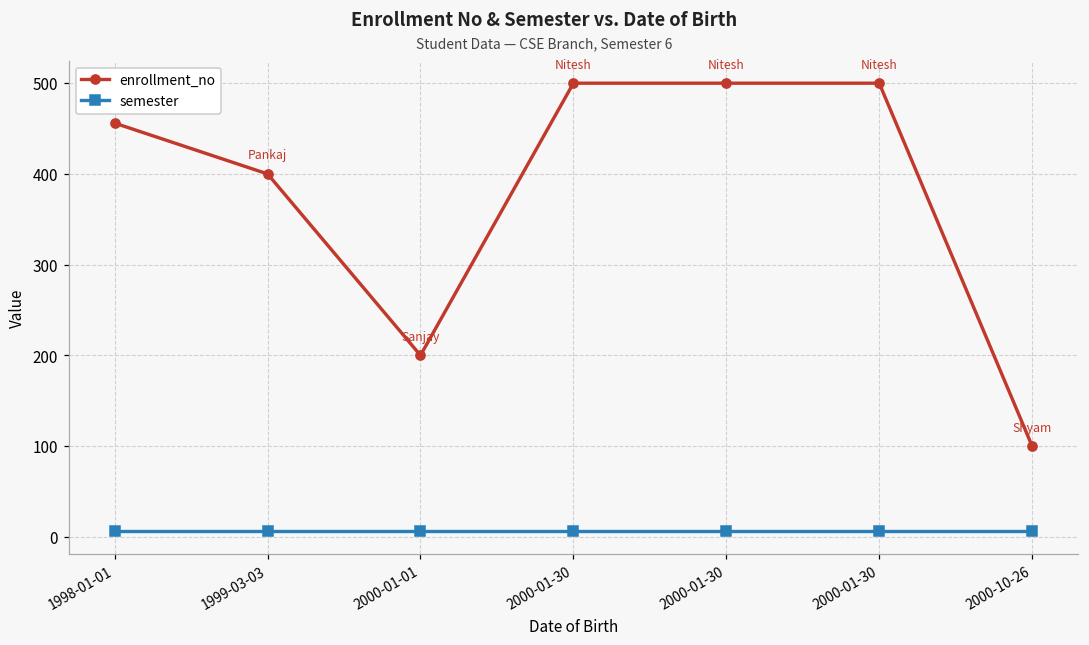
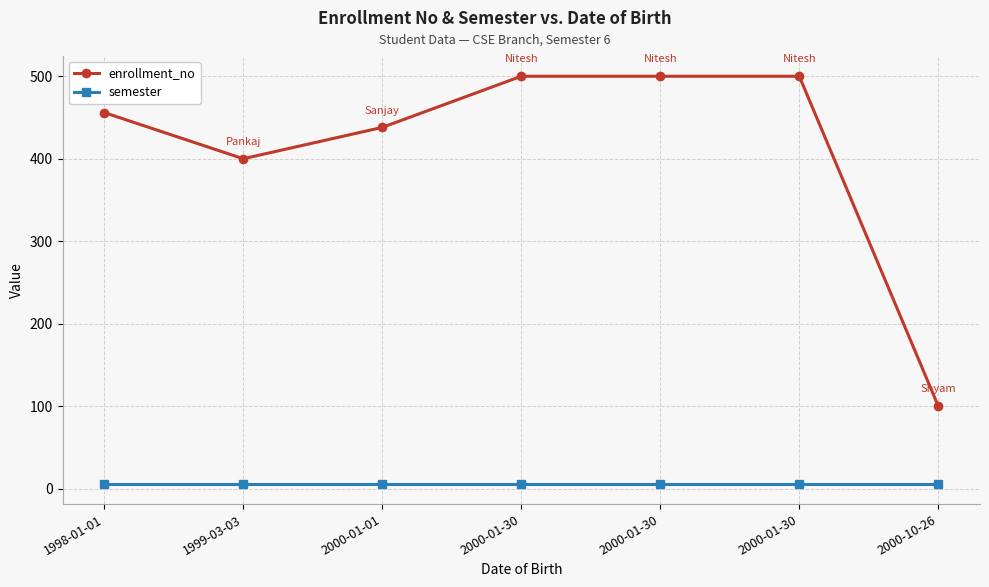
  {
    "enrollment_no": {
      "1998-01-01": 460,
      "1999-03-03": 400,
-     "2000-01-01": 200,
+     "2000-01-01": 440,
      "2000-10-26": 100
    },
    "semester": {
      "1998-01-01": 10,
      "1999-03-03": 10,
      "2000-01-01": 10,
      "2000-10-26": 10
    }
  }
